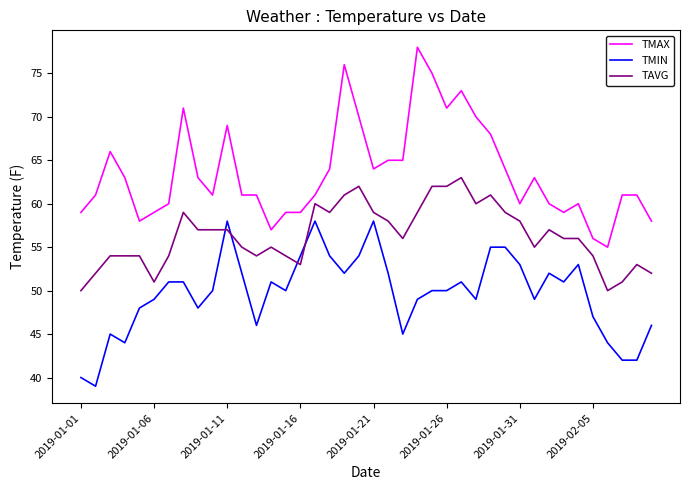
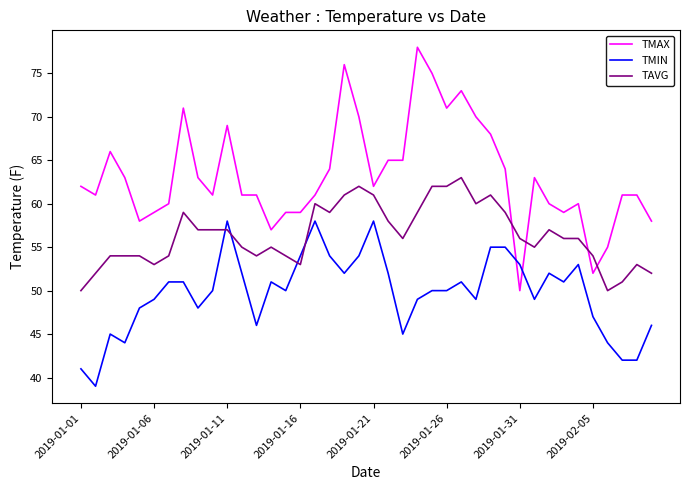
  {
    "TMAX": {
-     "2019-01-01": 59,
+     "2019-01-01": 62,
      "2019-01-06": 59,
      "2019-01-11": 69,
      "2019-01-16": 59,
-     "2019-01-21": 64,
+     "2019-01-21": 62,
      "2019-01-26": 71,
-     "2019-01-31": 60,
-     "2019-02-05": 56
+     "2019-01-31": 50,
+     "2019-02-05": 52
    },
    "TMIN": {
-     "2019-01-01": 40,
+     "2019-01-01": 41,
      "2019-01-06": 49,
      "2019-01-11": 58,
      "2019-01-16": 54,
      "2019-01-21": 58,
      "2019-01-26": 50,
      "2019-01-31": 53,
      "2019-02-05": 47
    },
    "TAVG": {
      "2019-01-01": 50,
-     "2019-01-06": 51,
+     "2019-01-06": 53,
      "2019-01-11": 57,
      "2019-01-16": 53,
-     "2019-01-21": 59,
+     "2019-01-21": 61,
      "2019-01-26": 62,
-     "2019-01-31": 58,
+     "2019-01-31": 56,
      "2019-02-05": 54
    }
  }
